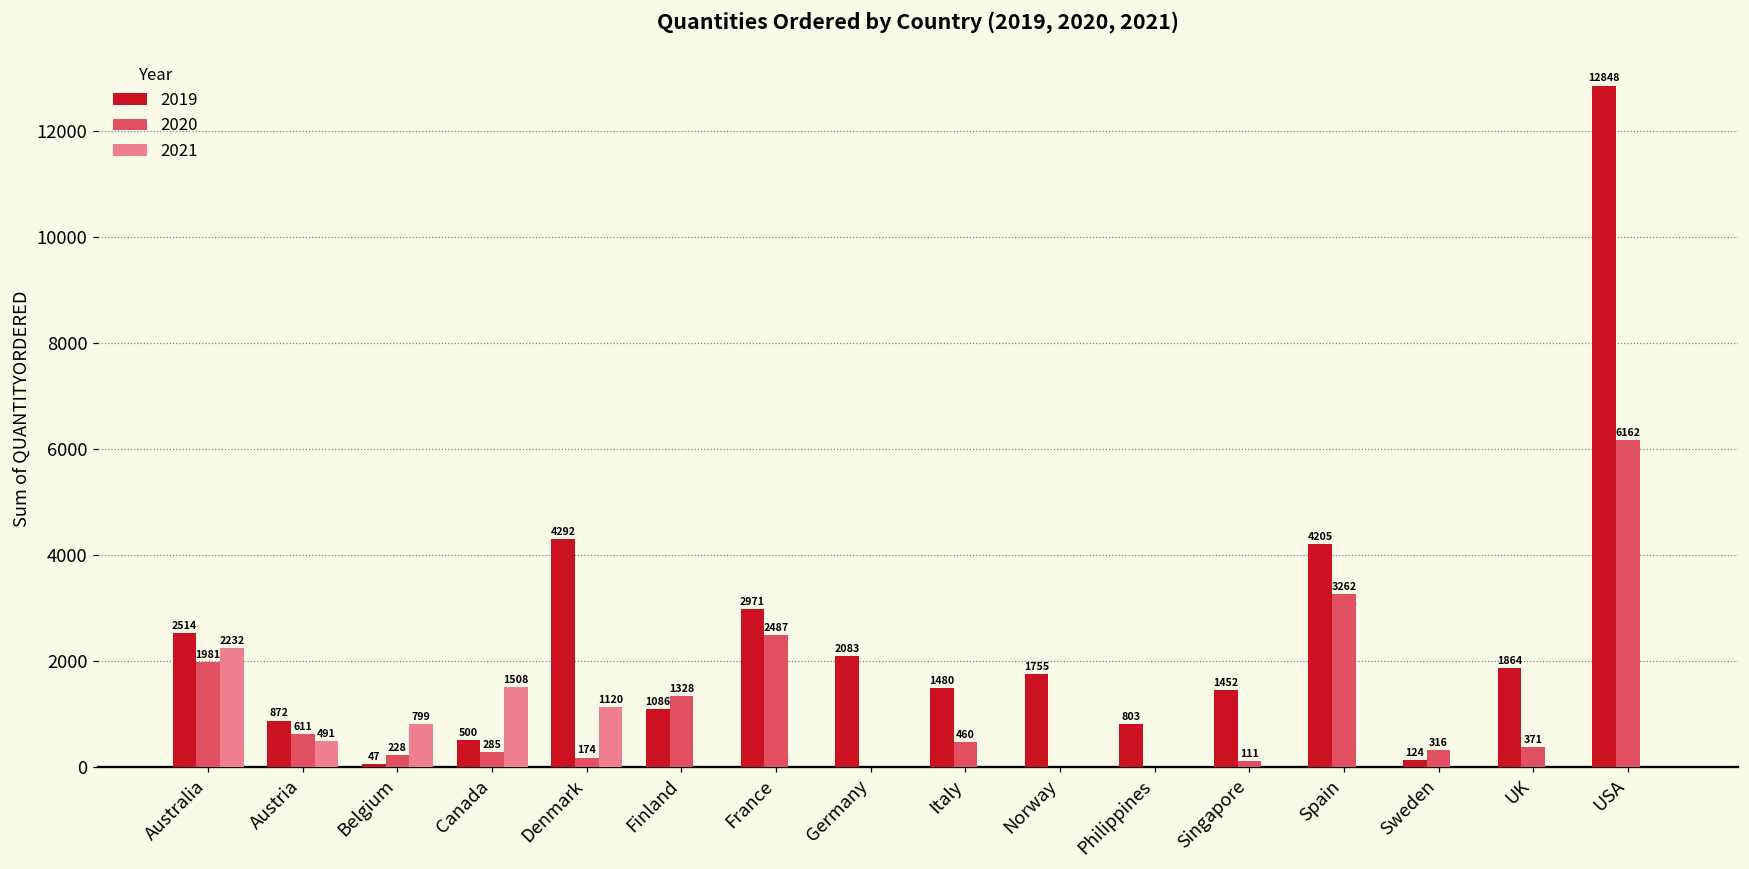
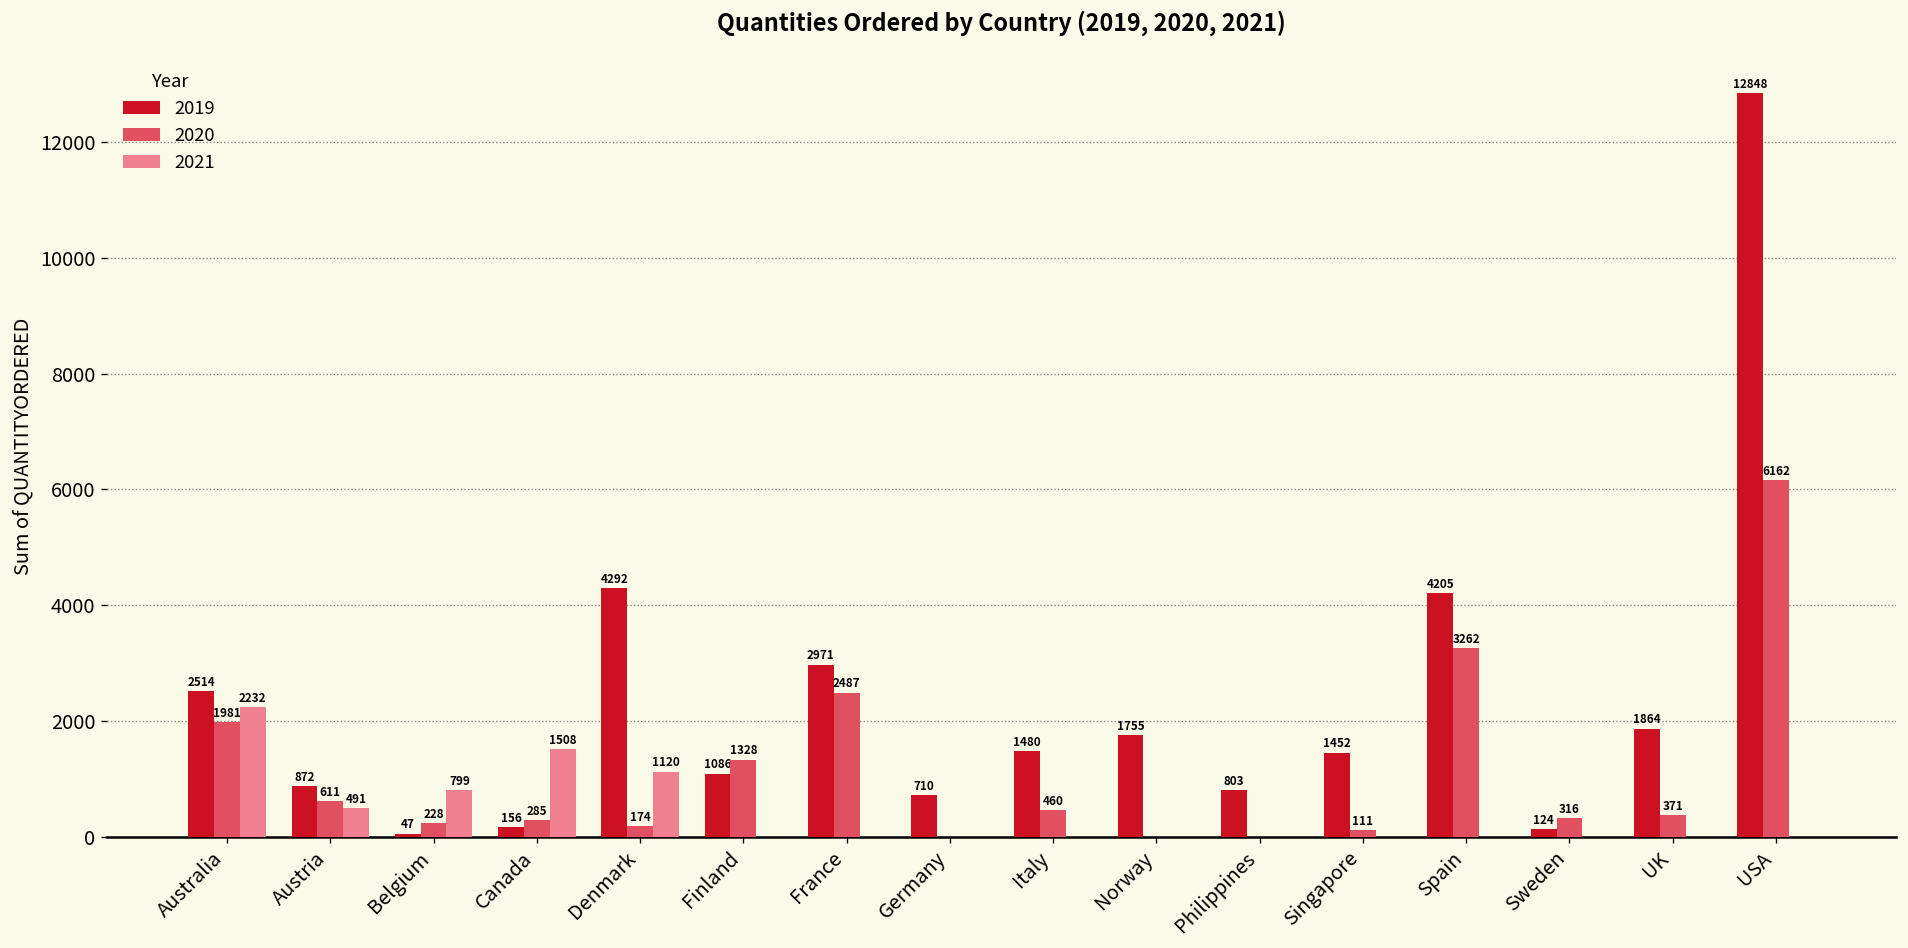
  {
    "2019": {
      "Australia": 2514,
      "Austria": 872,
      "Belgium": 47,
-     "Canada": 500,
+     "Canada": 156,
      "Denmark": 4292,
      "Finland": 1086,
      "France": 2971,
-     "Germany": 2083,
+     "Germany": 710,
      "Italy": 1480,
      "Norway": 1755,
      "Philippines": 803,
      "Singapore": 1452,
      "Spain": 4205,
      "Sweden": 124,
      "UK": 1864,
      "USA": 12848
    },
    "2020": {
      "Australia": 1981,
      "Austria": 611,
      "Belgium": 228,
      "Canada": 285,
      "Denmark": 174,
      "Finland": 1328,
      "France": 2487,
      "Italy": 460,
      "Singapore": 111,
      "Spain": 3262,
      "Sweden": 316,
      "UK": 371,
      "USA": 6162
    },
    "2021": {
      "Australia": 2232,
      "Austria": 491,
      "Belgium": 799,
      "Canada": 1508,
      "Denmark": 1120
    }
  }
